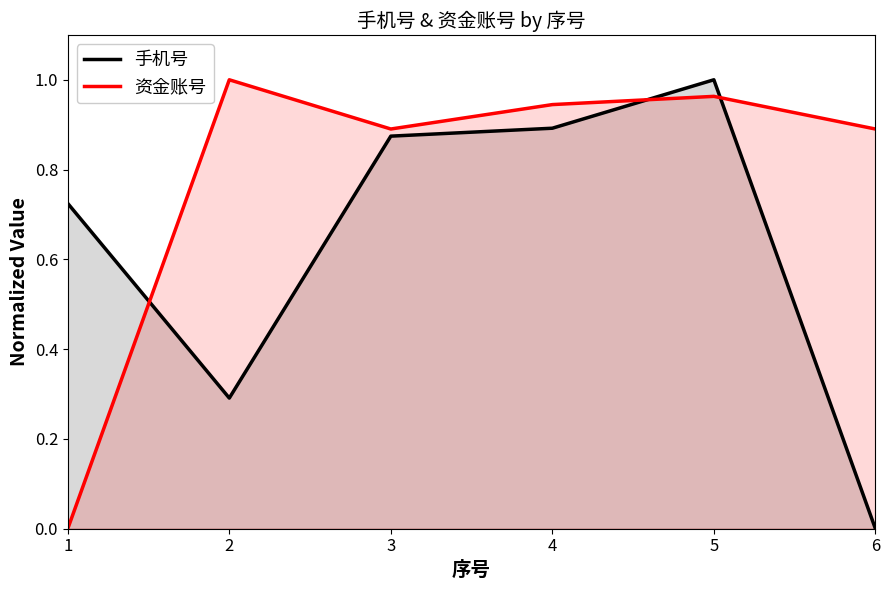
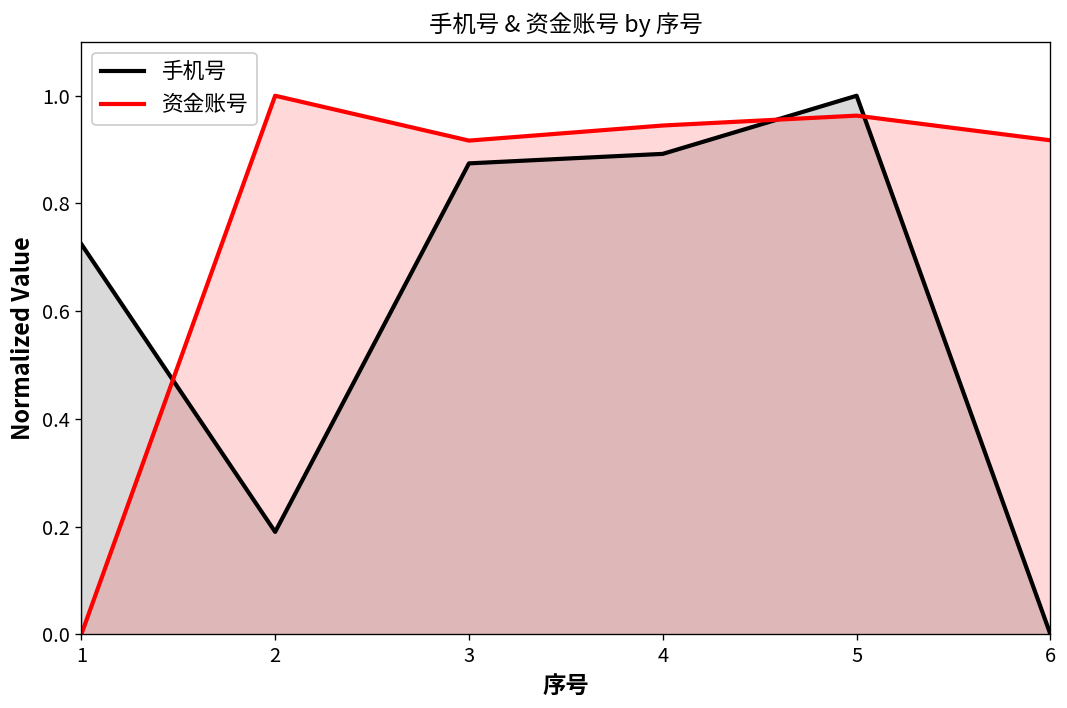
  {
    "手机号": {
      "1": 0.72,
-     "2": 0.29,
+     "2": 0.19,
      "3": 0.87,
      "4": 0.89,
      "5": 1.00,
      "6": 0.00
    },
    "资金账号": {
      "1": 0.00,
      "2": 1.00,
-     "3": 0.89,
+     "3": 0.92,
      "4": 0.94,
      "5": 0.96,
-     "6": 0.89
+     "6": 0.92
    }
  }
